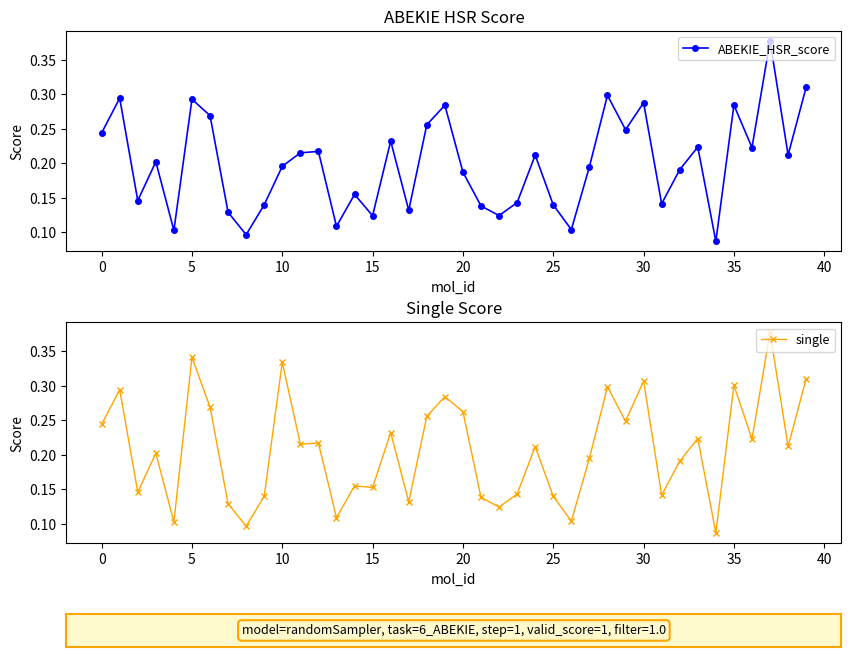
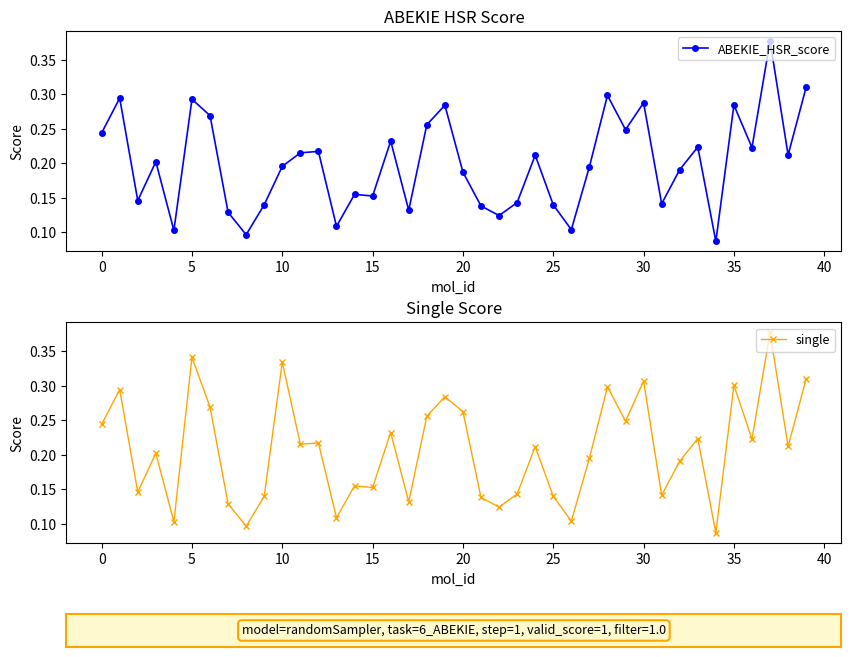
  {
    "ABEKIE HSR Score": {
      "0": 0.24,
      "5": 0.29,
      "10": 0.20,
-     "15": 0.12,
+     "15": 0.15,
      "20": 0.19,
      "25": 0.14,
      "30": 0.29,
      "35": 0.28
    },
    "Single Score": {
      "0": 0.24,
      "5": 0.34,
      "10": 0.33,
      "15": 0.15,
      "20": 0.26,
      "25": 0.14,
      "30": 0.31,
      "35": 0.30
    }
  }
